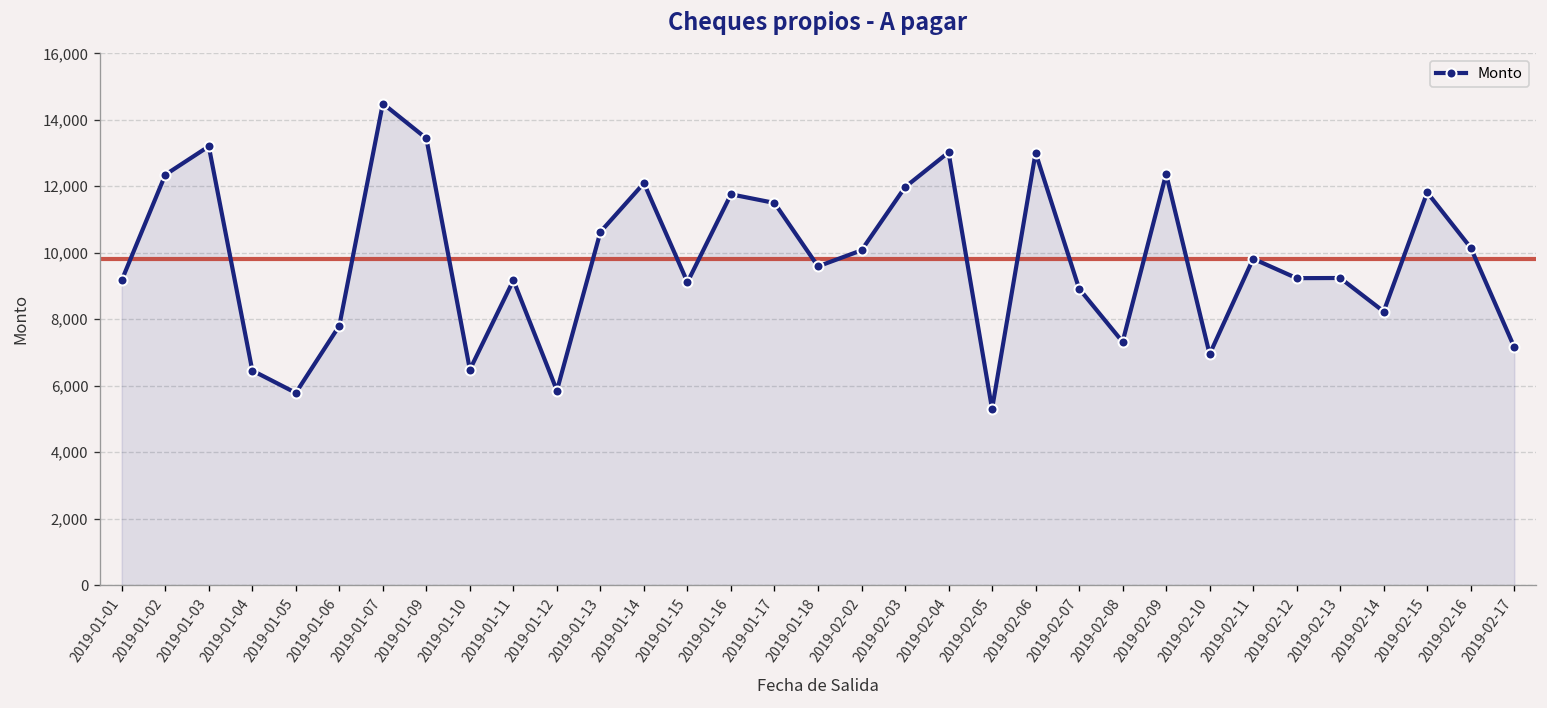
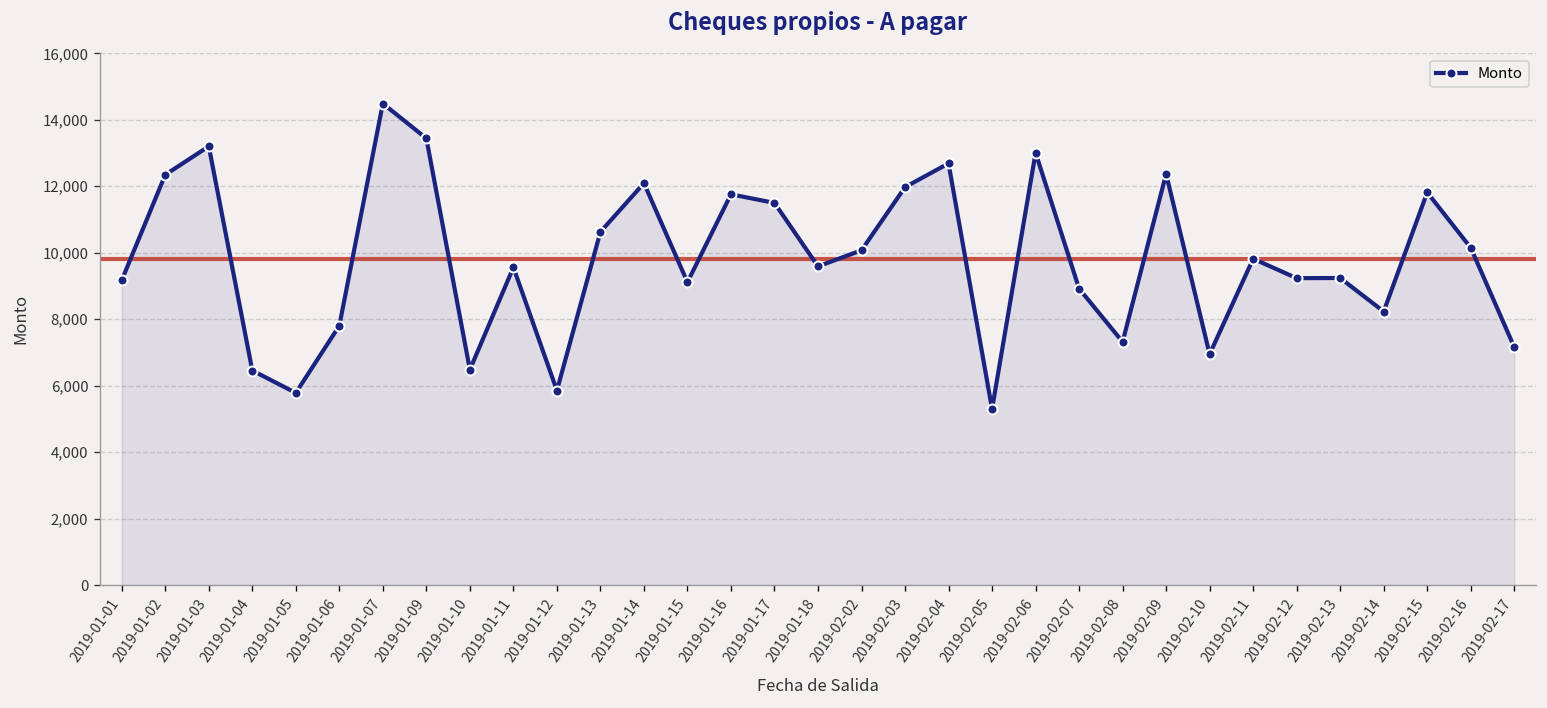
  {
    "2019-01-01": "9,200",
    "2019-01-02": "12,300",
    "2019-01-03": "13,200",
    "2019-01-04": "6,500",
    "2019-01-05": "5,800",
    "2019-01-06": "7,800",
    "2019-01-07": "14,500",
    "2019-01-09": "13,400",
    "2019-01-10": "6,500",
-   "2019-01-11": "9,200",
+   "2019-01-11": "9,600",
    "2019-01-12": "5,900",
    "2019-01-13": "10,600",
    "2019-01-14": "12,100",
    "2019-01-15": "9,100",
    "2019-01-16": "11,800",
    "2019-01-17": "11,500",
    "2019-01-18": "9,600",
    "2019-02-02": "10,100",
    "2019-02-03": "12,000",
-   "2019-02-04": "13,000",
+   "2019-02-04": "12,700",
    "2019-02-05": "5,300",
    "2019-02-06": "13,000",
    "2019-02-07": "8,900",
    "2019-02-08": "7,300",
    "2019-02-09": "12,400",
    "2019-02-10": "6,900",
    "2019-02-11": "9,800",
    "2019-02-12": "9,200",
    "2019-02-13": "9,200",
    "2019-02-14": "8,200",
    "2019-02-15": "11,800",
    "2019-02-16": "10,200",
    "2019-02-17": "7,200"
  }
